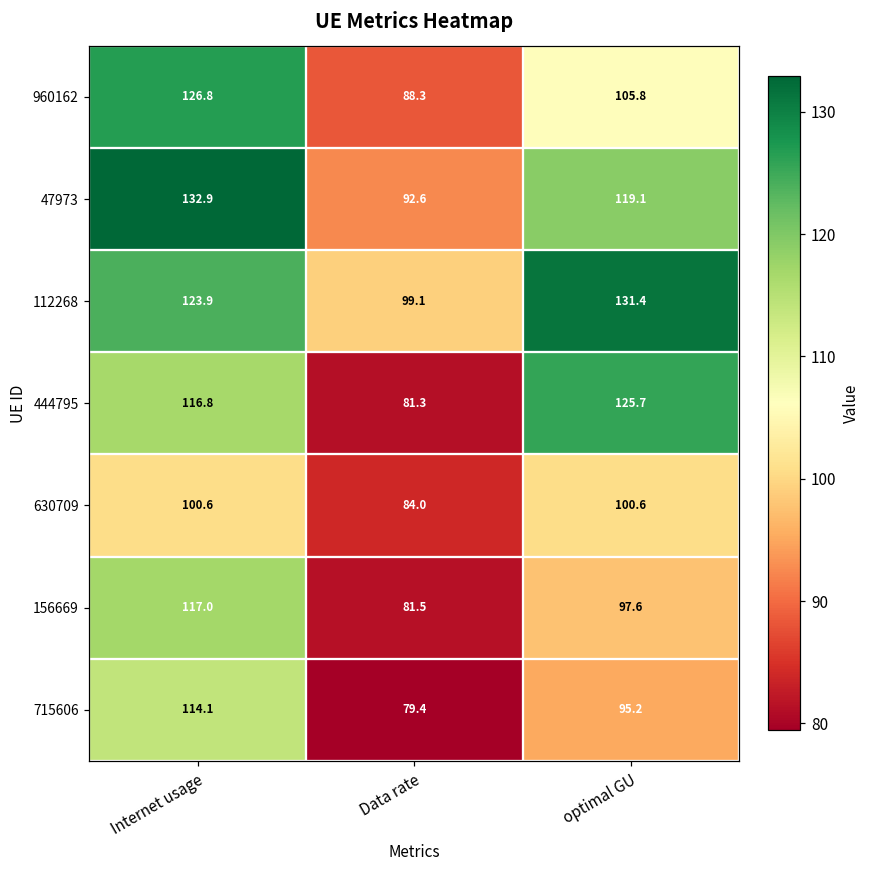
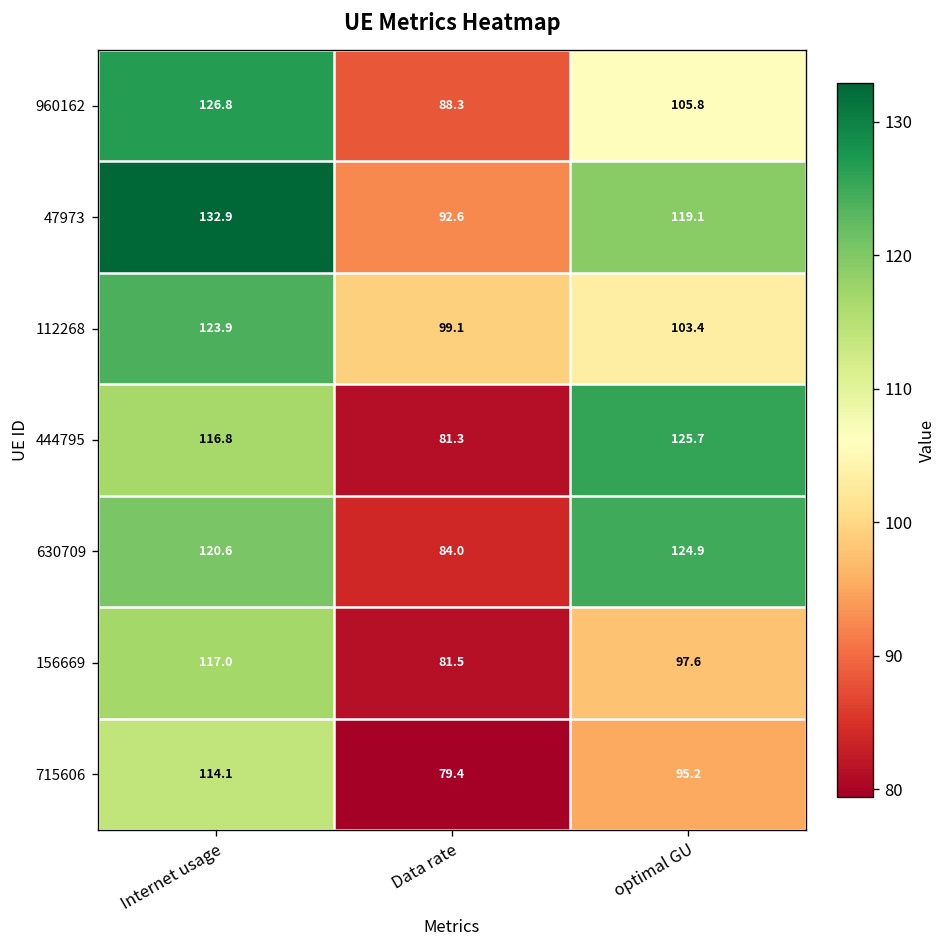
  {
    "960162": {
      "Internet usage": 126.8,
      "Data rate": 88.3,
      "optimal GU": 105.8
    },
    "47973": {
      "Internet usage": 132.9,
      "Data rate": 92.6,
      "optimal GU": 119.1
    },
    "112268": {
      "Internet usage": 123.9,
      "Data rate": 99.1,
-     "optimal GU": 131.4
+     "optimal GU": 103.4
    },
    "444795": {
      "Internet usage": 116.8,
      "Data rate": 81.3,
      "optimal GU": 125.7
    },
    "630709": {
-     "Internet usage": 100.6,
+     "Internet usage": 120.6,
      "Data rate": 84.0,
-     "optimal GU": 100.6
+     "optimal GU": 124.9
    },
    "156669": {
      "Internet usage": 117.0,
      "Data rate": 81.5,
      "optimal GU": 97.6
    },
    "715606": {
      "Internet usage": 114.1,
      "Data rate": 79.4,
      "optimal GU": 95.2
    }
  }
